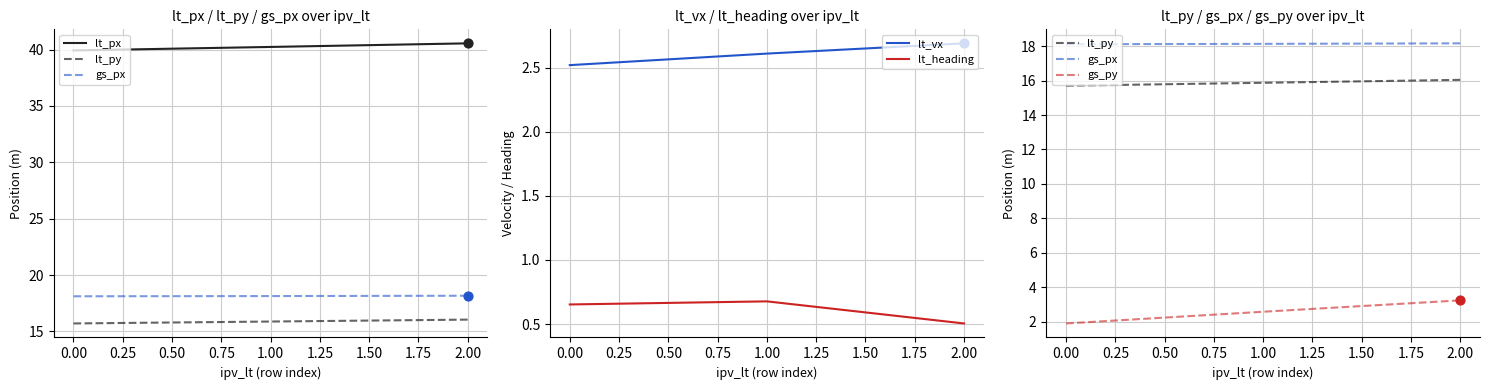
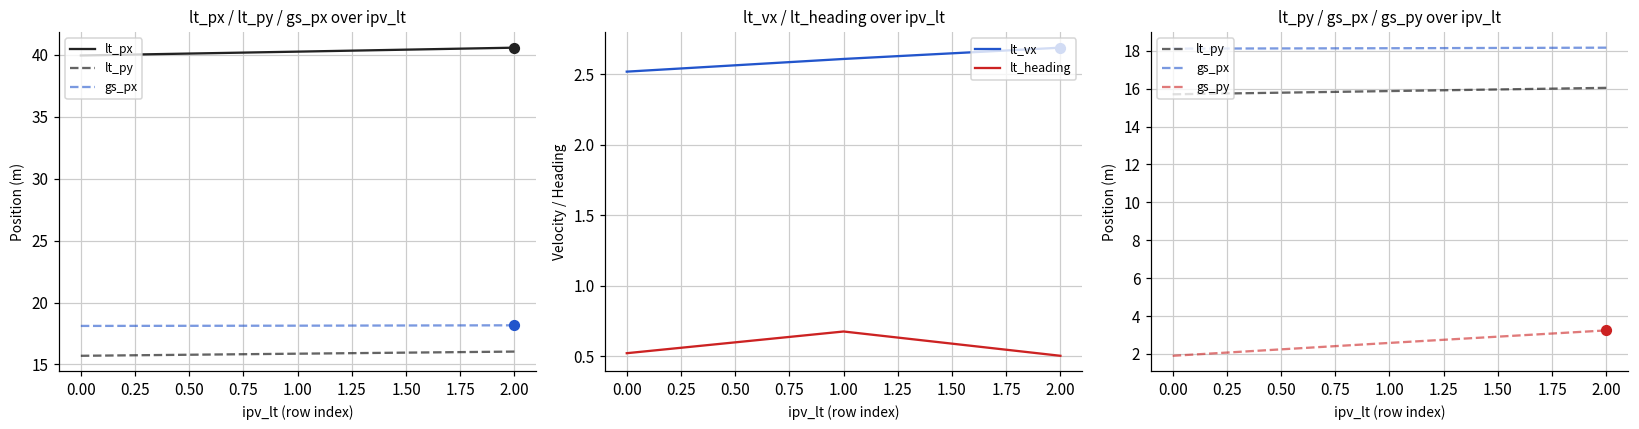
  {
    "lt_vx / lt_heading over ipv_lt": {
      "lt_heading": {
-       "0.00": 0.65,
+       "0.00": 0.52,
        "1.00": 0.68,
        "2.00": 0.50
      }
    },
    "lt_py / gs_px / gs_py over ipv_lt": {
      "lt_py": {
        "0.00": 15.7,
        "1.00": 15.9,
        "2.00": 16.0
      },
      "gs_px": {
        "1.00": 18.1,
        "2.00": 18.2
      }
    }
  }
